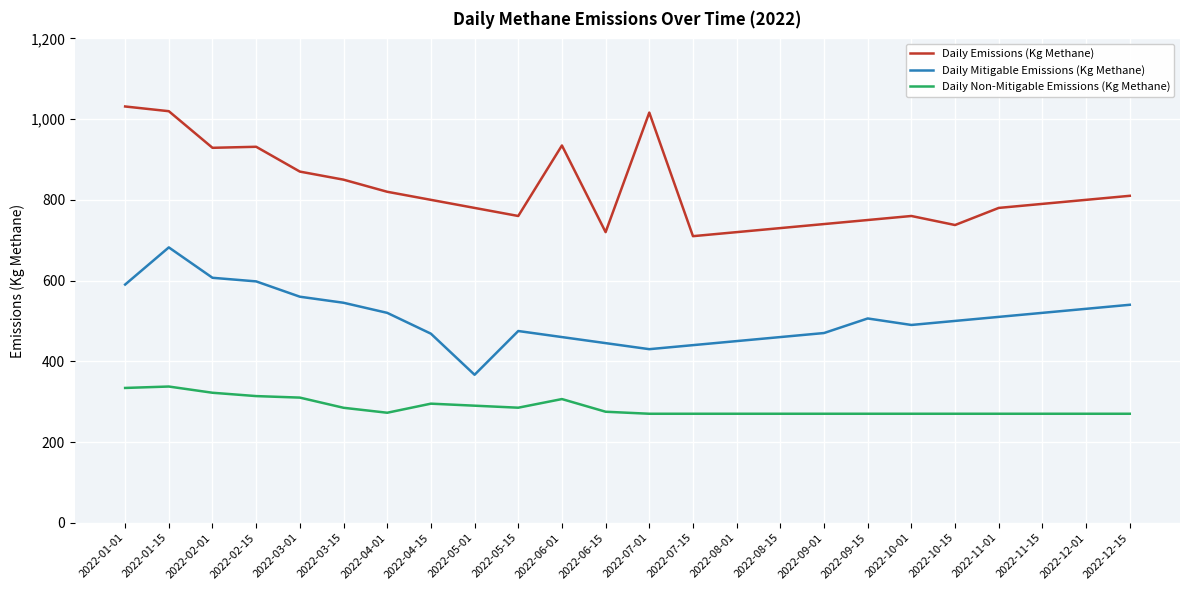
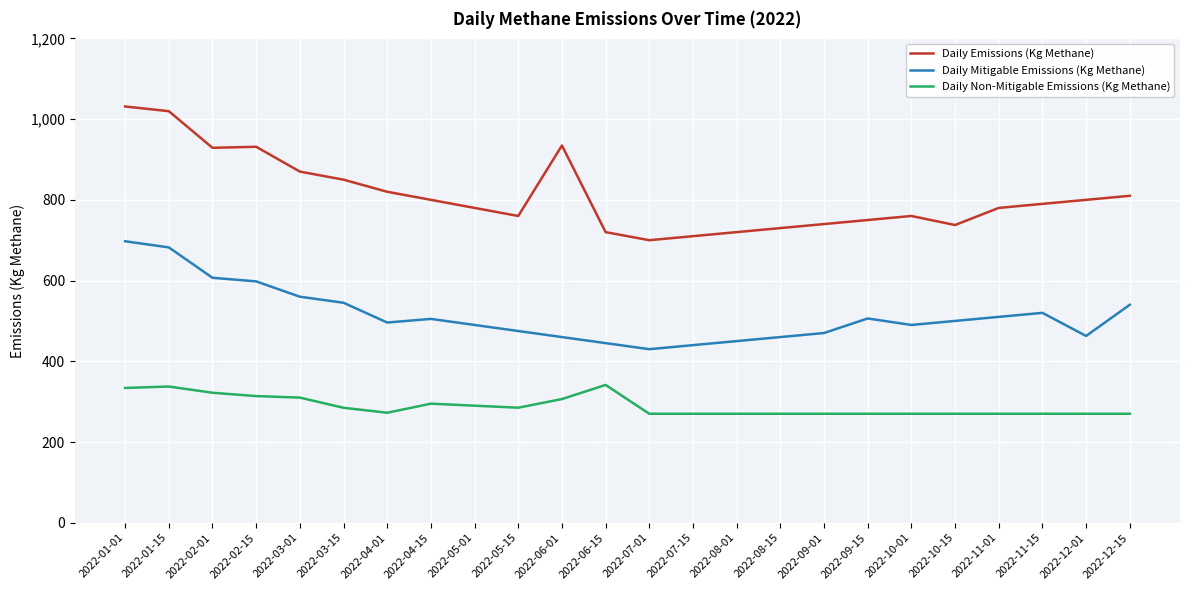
  {
    "Daily Emissions (Kg Methane)": {
      "2022-01-01": "1,030",
      "2022-01-15": "1,020",
      "2022-02-01": "930",
      "2022-02-15": "930",
      "2022-03-01": "870",
      "2022-03-15": "850",
      "2022-04-01": "820",
      "2022-04-15": "800",
      "2022-05-01": "780",
      "2022-05-15": "760",
      "2022-06-01": "930",
      "2022-06-15": "720",
-     "2022-07-01": "1,020",
+     "2022-07-01": "700",
      "2022-07-15": "710",
      "2022-08-01": "720",
      "2022-08-15": "730",
      "2022-09-01": "740",
      "2022-09-15": "750",
      "2022-10-01": "760",
      "2022-10-15": "740",
      "2022-11-01": "780",
      "2022-11-15": "790",
      "2022-12-01": "800",
      "2022-12-15": "810"
    },
    "Daily Mitigable Emissions (Kg Methane)": {
-     "2022-01-01": "590",
+     "2022-01-01": "700",
      "2022-01-15": "680",
      "2022-02-01": "610",
      "2022-02-15": "600",
      "2022-03-01": "560",
      "2022-03-15": "550",
-     "2022-04-01": "520",
-     "2022-04-15": "470",
-     "2022-05-01": "370",
+     "2022-04-01": "500",
+     "2022-04-15": "510",
+     "2022-05-01": "490",
      "2022-05-15": "480",
      "2022-06-01": "460",
      "2022-06-15": "450",
      "2022-07-01": "430",
      "2022-07-15": "440",
      "2022-08-01": "450",
      "2022-08-15": "460",
      "2022-09-01": "470",
      "2022-09-15": "510",
      "2022-10-01": "490",
      "2022-10-15": "500",
      "2022-11-01": "510",
      "2022-11-15": "520",
-     "2022-12-01": "530",
+     "2022-12-01": "460",
      "2022-12-15": "540"
    },
    "Daily Non-Mitigable Emissions (Kg Methane)": {
      "2022-01-01": "330",
      "2022-01-15": "340",
      "2022-02-01": "320",
      "2022-02-15": "310",
      "2022-03-01": "310",
      "2022-03-15": "280",
      "2022-04-01": "270",
      "2022-04-15": "300",
      "2022-05-01": "290",
      "2022-05-15": "290",
      "2022-06-01": "310",
-     "2022-06-15": "280",
+     "2022-06-15": "340",
      "2022-07-01": "270",
      "2022-07-15": "270",
      "2022-08-01": "270",
      "2022-08-15": "270",
      "2022-09-01": "270",
      "2022-09-15": "270",
      "2022-10-01": "270",
      "2022-10-15": "270",
      "2022-11-01": "270",
      "2022-11-15": "270",
      "2022-12-01": "270",
      "2022-12-15": "270"
    }
  }
